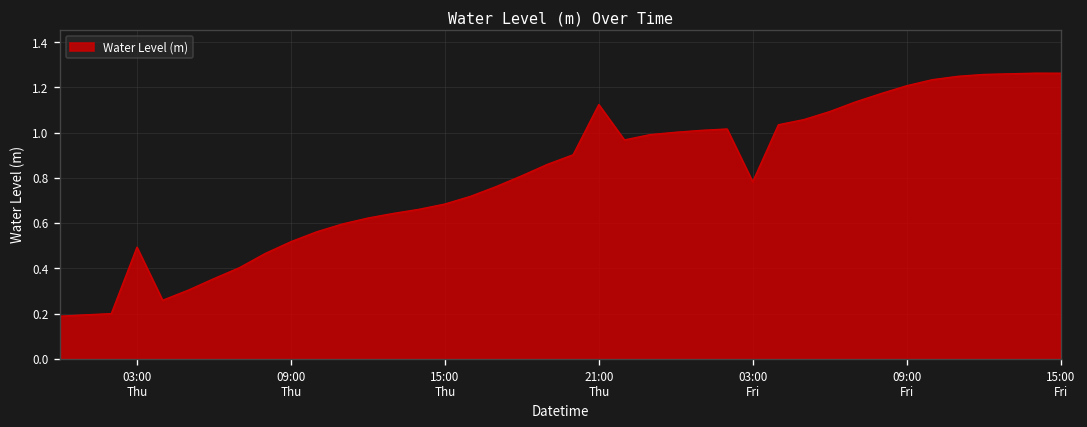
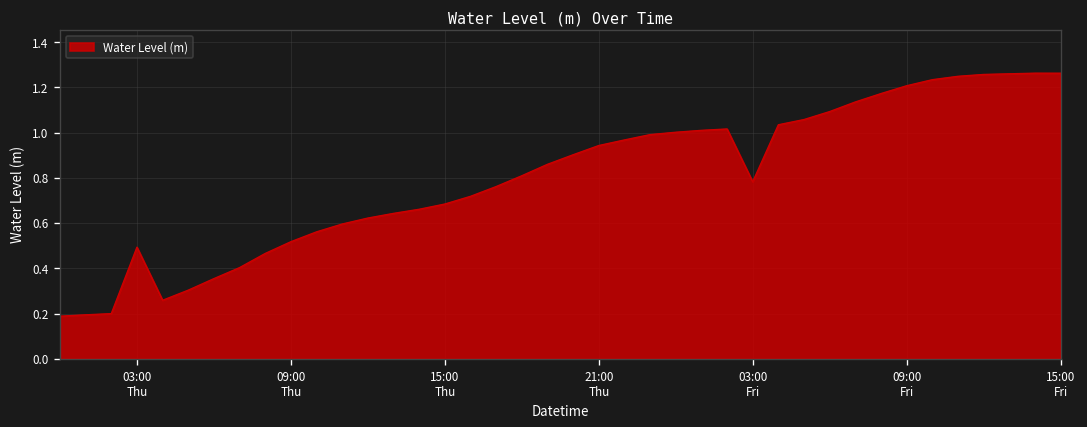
  {
    "03:00 Thu": 0.49,
    "09:00 Thu": 0.52,
    "15:00 Thu": 0.68,
-   "21:00 Thu": 1.12,
+   "21:00 Thu": 0.94,
    "03:00 Fri": 0.78,
    "09:00 Fri": 1.21,
    "15:00 Fri": 1.26
  }
